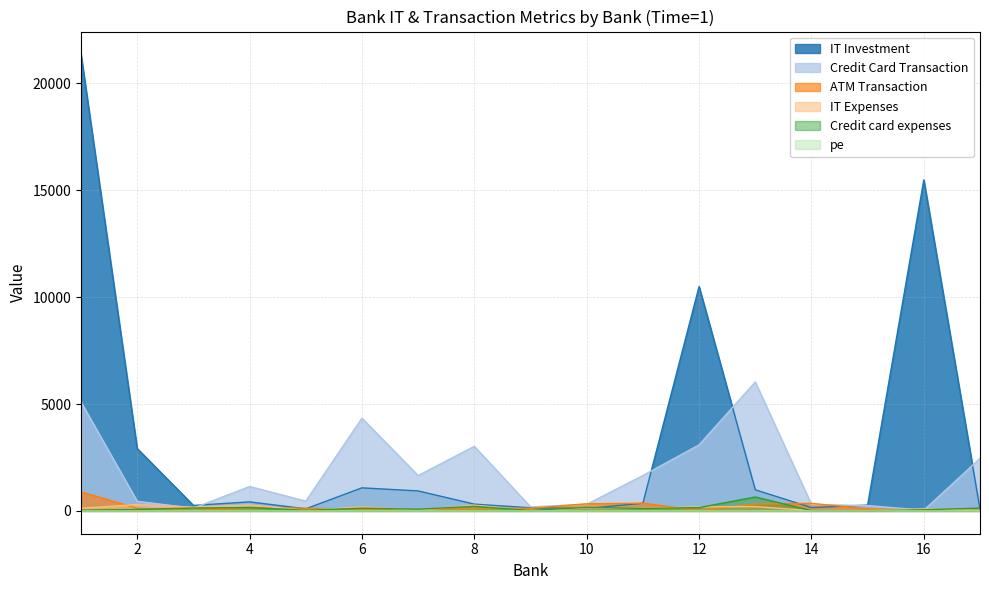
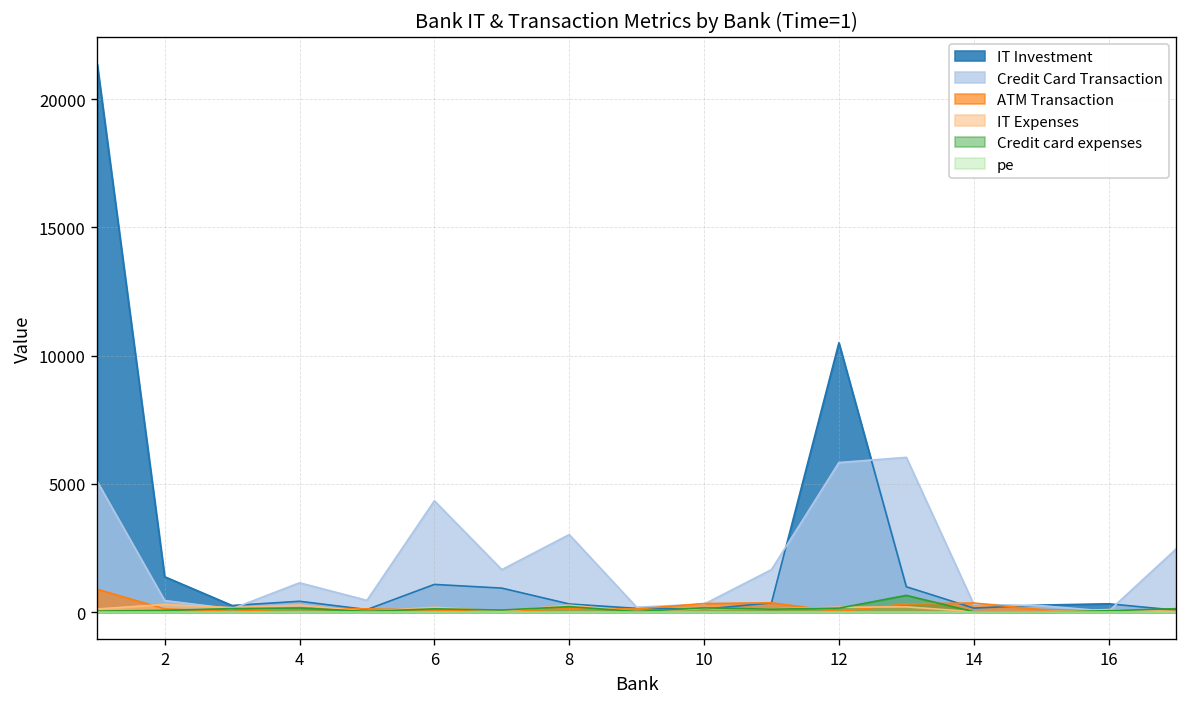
  {
    "IT Investment": {
-     "2": 2900,
+     "2": 1400,
      "4": 400,
      "6": 1100,
      "12": 10500,
      "14": 200,
-     "16": 15500
+     "16": 300
    },
    "Credit Card Transaction": {
      "2": 500,
      "4": 1100,
      "6": 4300,
      "8": 3000,
-     "12": 3100
+     "12": 5800
    },
    "IT Expenses": {
      "2": 300
    },
    "pe": {
      "4": 0,
      "8": 0
    }
  }
